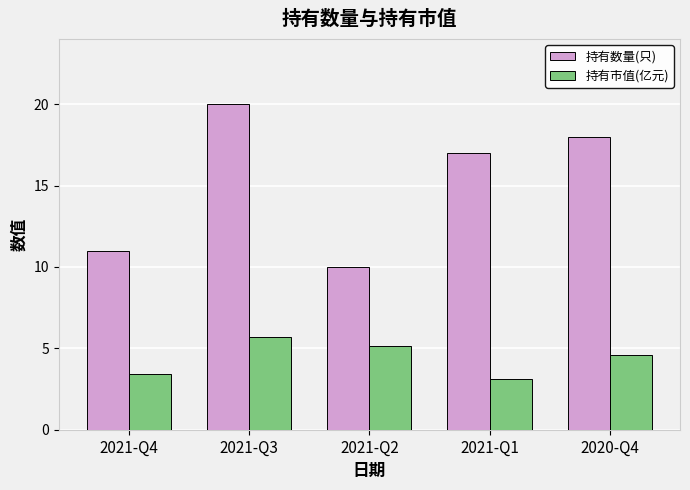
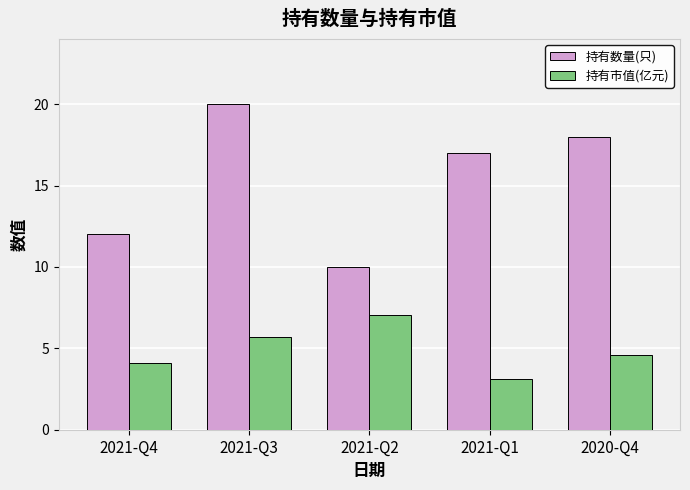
  {
    "持有数量(只)": {
-     "2021-Q4": 11,
+     "2021-Q4": 12,
      "2021-Q3": 20,
      "2021-Q2": 10,
      "2021-Q1": 17,
      "2020-Q4": 18
    },
    "持有市值(亿元)": {
-     "2021-Q4": 3.4,
+     "2021-Q4": 4.1,
      "2021-Q3": 5.7,
-     "2021-Q2": 5.2,
+     "2021-Q2": 7.1,
      "2021-Q1": 3.1,
      "2020-Q4": 4.6
    }
  }
